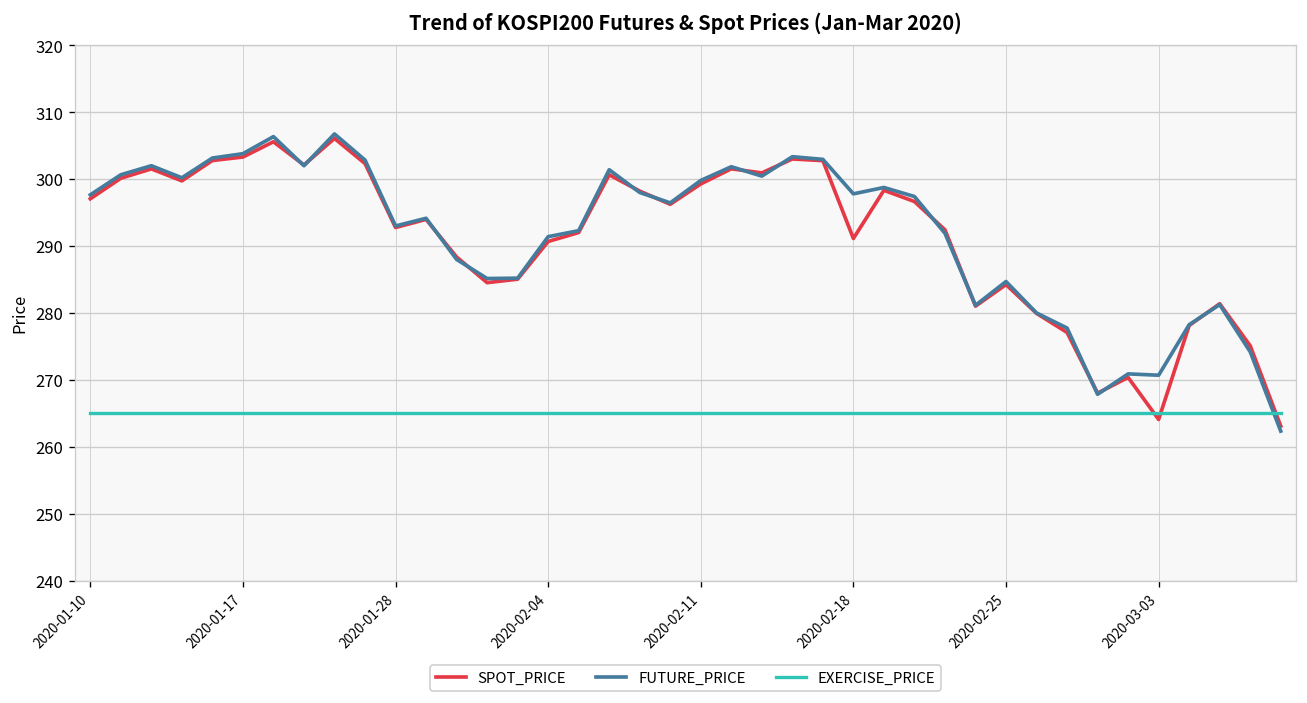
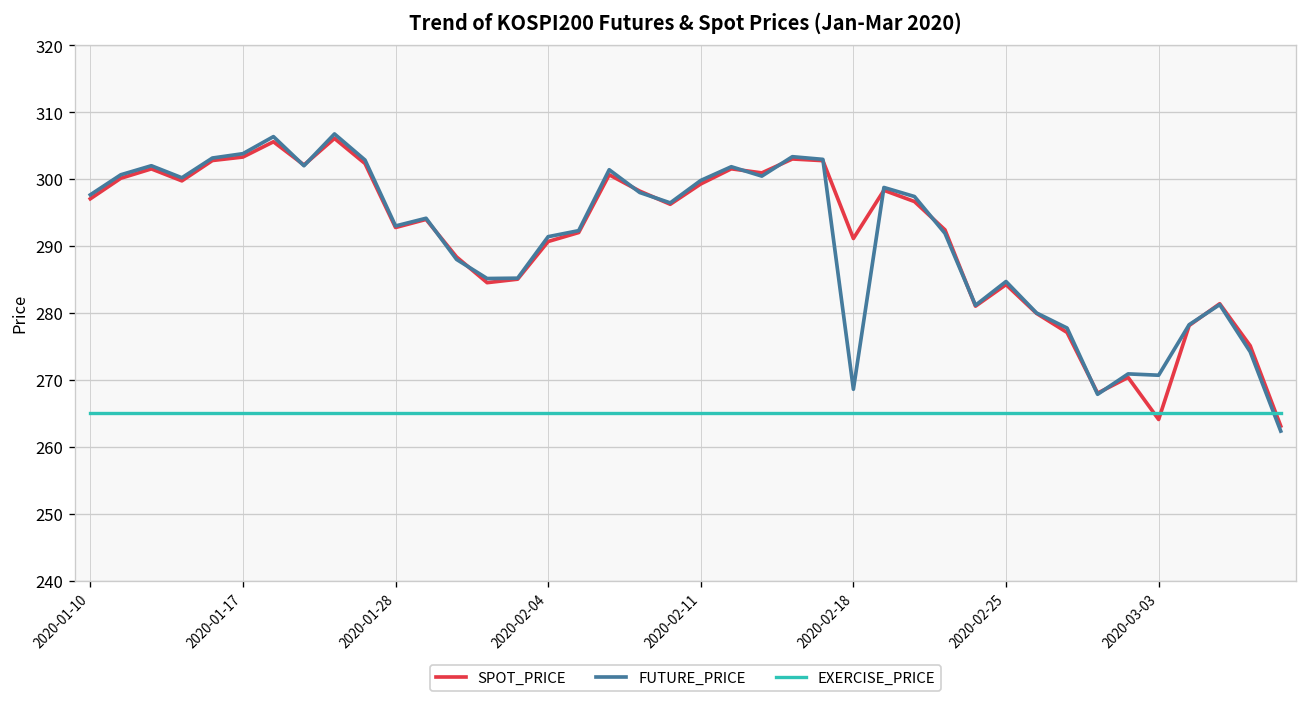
  {
    "SPOT_PRICE": {
      "2020-01-10": 297,
      "2020-01-17": 303,
      "2020-02-04": 291,
      "2020-02-11": 299,
      "2020-02-18": 291,
      "2020-02-25": 284,
      "2020-03-03": 264
    },
    "FUTURE_PRICE": {
      "2020-01-10": 298,
      "2020-01-17": 304,
      "2020-02-04": 291,
      "2020-02-11": 300,
-     "2020-02-18": 298,
+     "2020-02-18": 269,
      "2020-02-25": 285,
      "2020-03-03": 271
    },
    "EXERCISE_PRICE": {
      "2020-01-10": 265,
      "2020-01-17": 265,
      "2020-01-28": 265,
      "2020-02-04": 265,
      "2020-02-11": 265,
      "2020-02-18": 265,
      "2020-02-25": 265,
      "2020-03-03": 265
    }
  }
